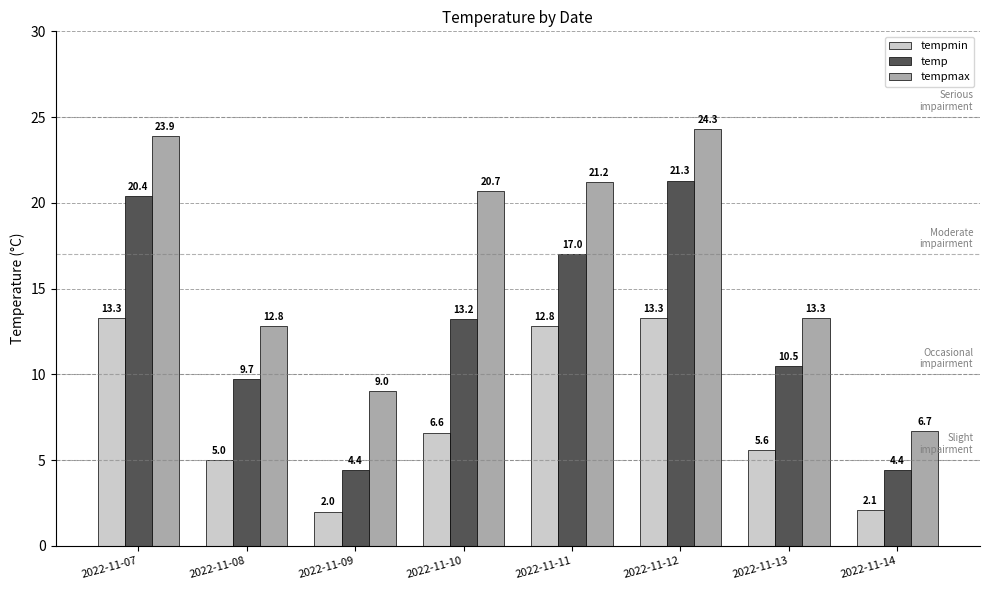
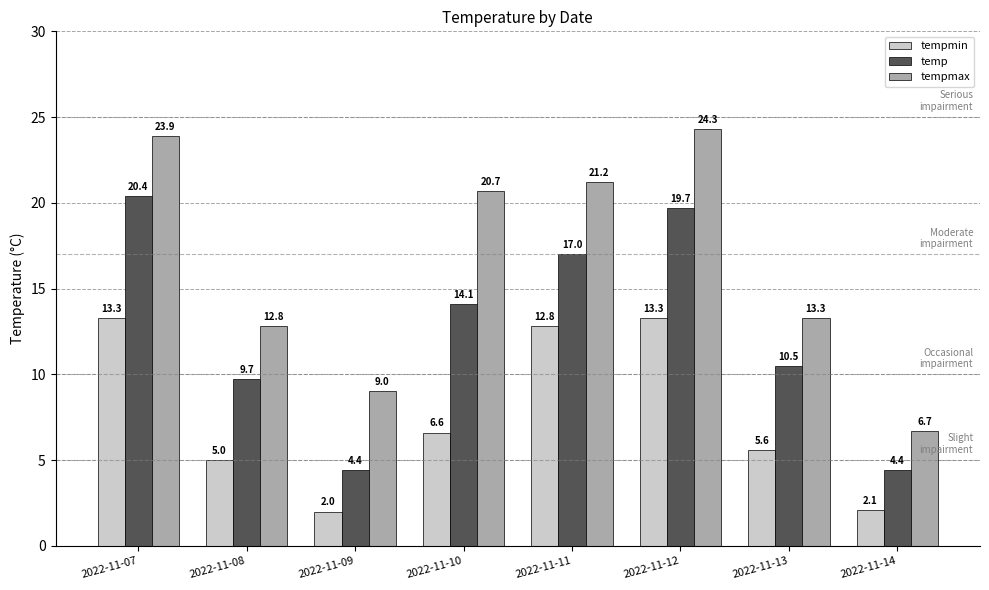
  {
    "temp": {
      "2022-11-07": 20.4,
      "2022-11-08": 9.7,
      "2022-11-09": 4.4,
-     "2022-11-10": 13.2,
+     "2022-11-10": 14.1,
      "2022-11-11": 17.0,
-     "2022-11-12": 21.3,
+     "2022-11-12": 19.7,
      "2022-11-13": 10.5,
      "2022-11-14": 4.4
    }
  }
